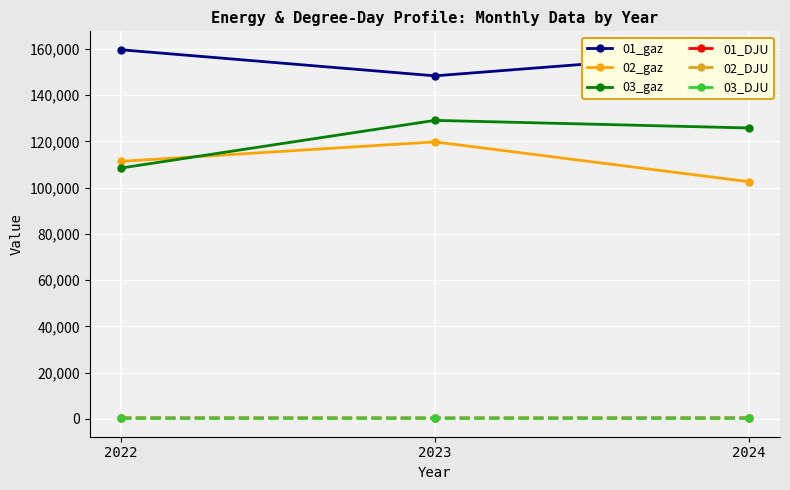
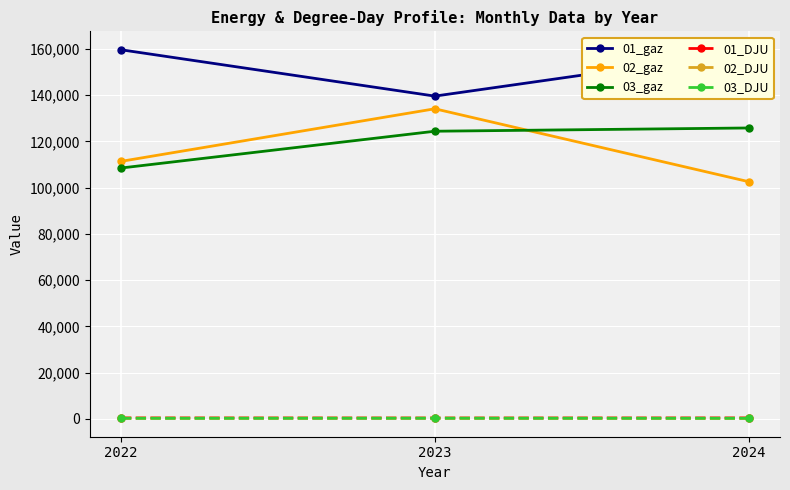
  {
    "01_gaz": {
      "2022": "160,000",
-     "2023": "148,000"
+     "2023": "140,000"
    },
    "02_gaz": {
      "2022": "111,000",
-     "2023": "120,000",
+     "2023": "134,000",
      "2024": "103,000"
    },
    "03_gaz": {
      "2022": "109,000",
-     "2023": "129,000",
+     "2023": "124,000",
      "2024": "126,000"
    },
    "03_DJU": {
      "2022": "0",
      "2023": "0",
      "2024": "0"
    }
  }
